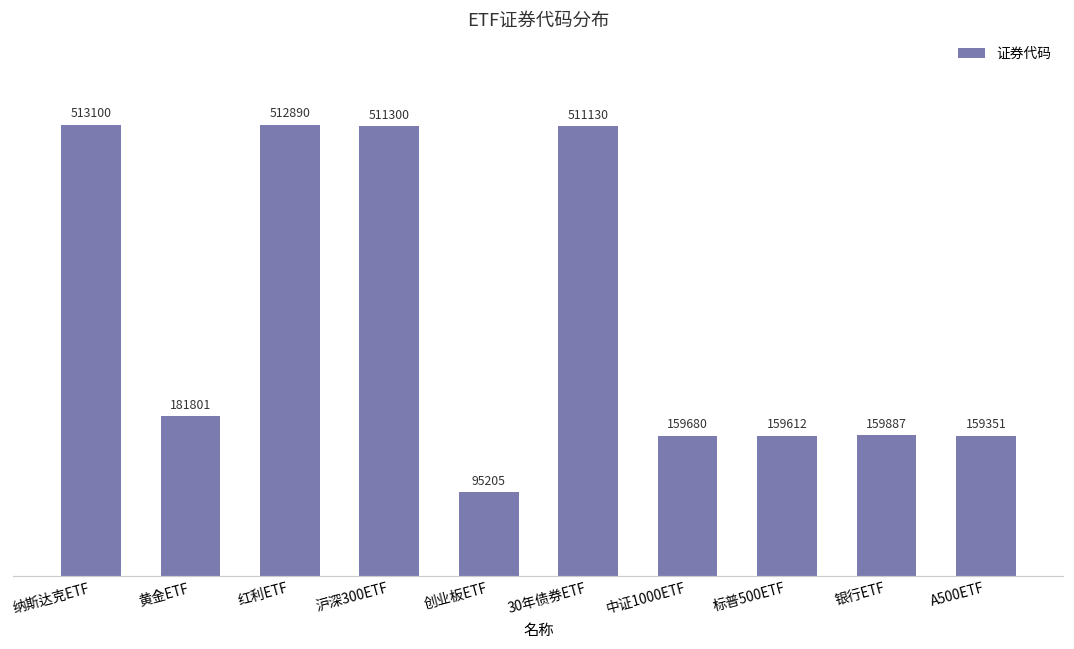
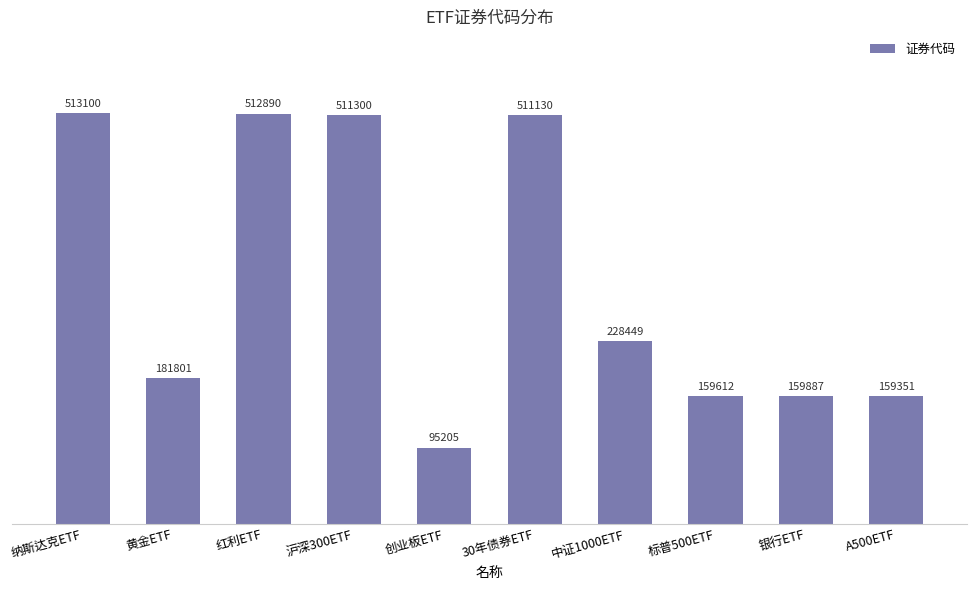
  {
    "纳斯达克ETF": 513100,
    "黄金ETF": 181801,
    "红利ETF": 512890,
    "沪深300ETF": 511300,
    "创业板ETF": 95205,
    "30年债券ETF": 511130,
-   "中证1000ETF": 159680,
+   "中证1000ETF": 228449,
    "标普500ETF": 159612,
    "银行ETF": 159887,
    "A500ETF": 159351
  }
